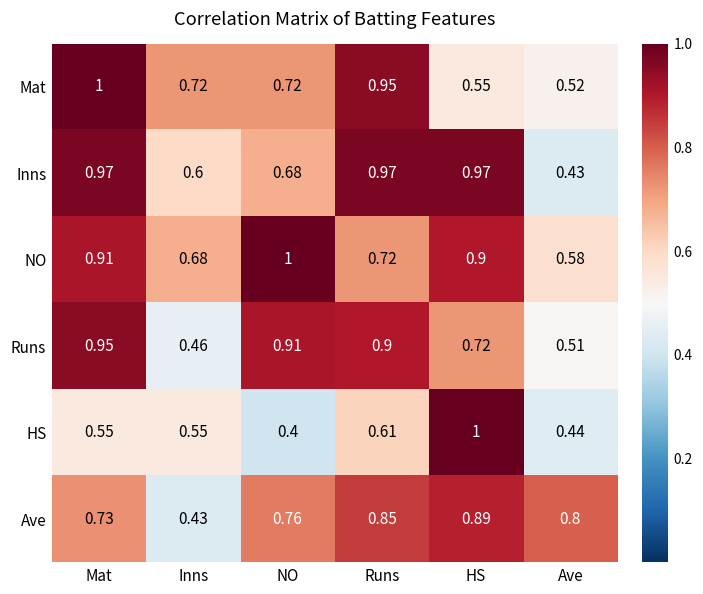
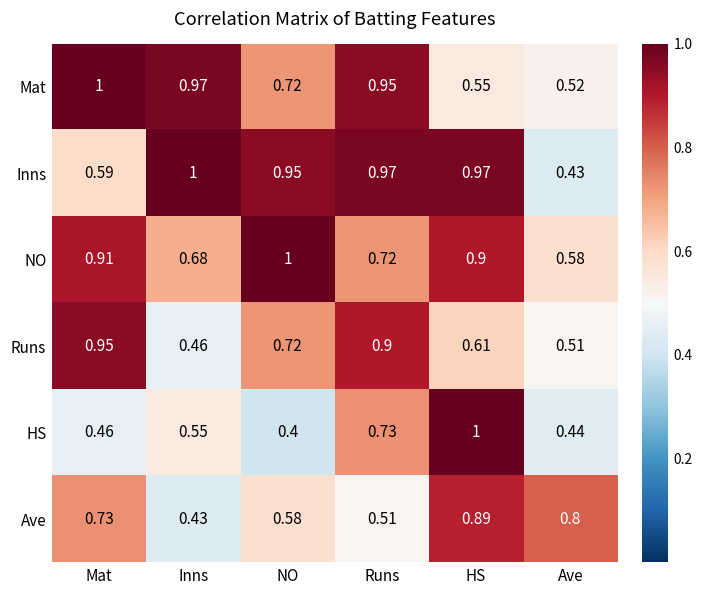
  {
    "Mat": {
      "Mat": 1,
-     "Inns": 0.72,
+     "Inns": 0.97,
      "NO": 0.72,
      "Runs": 0.95,
      "HS": 0.55,
      "Ave": 0.52
    },
    "Inns": {
-     "Mat": 0.97,
-     "Inns": 0.6,
-     "NO": 0.68,
+     "Mat": 0.59,
+     "Inns": 1,
+     "NO": 0.95,
      "Runs": 0.97,
      "HS": 0.97,
      "Ave": 0.43
    },
    "NO": {
      "Mat": 0.91,
      "Inns": 0.68,
      "NO": 1,
      "Runs": 0.72,
      "HS": 0.9,
      "Ave": 0.58
    },
    "Runs": {
      "Mat": 0.95,
      "Inns": 0.46,
-     "NO": 0.91,
+     "NO": 0.72,
      "Runs": 0.9,
-     "HS": 0.72,
+     "HS": 0.61,
      "Ave": 0.51
    },
    "HS": {
-     "Mat": 0.55,
+     "Mat": 0.46,
      "Inns": 0.55,
      "NO": 0.4,
-     "Runs": 0.61,
+     "Runs": 0.73,
      "HS": 1,
      "Ave": 0.44
    },
    "Ave": {
      "Mat": 0.73,
      "Inns": 0.43,
-     "NO": 0.76,
-     "Runs": 0.85,
+     "NO": 0.58,
+     "Runs": 0.51,
      "HS": 0.89,
      "Ave": 0.8
    }
  }
